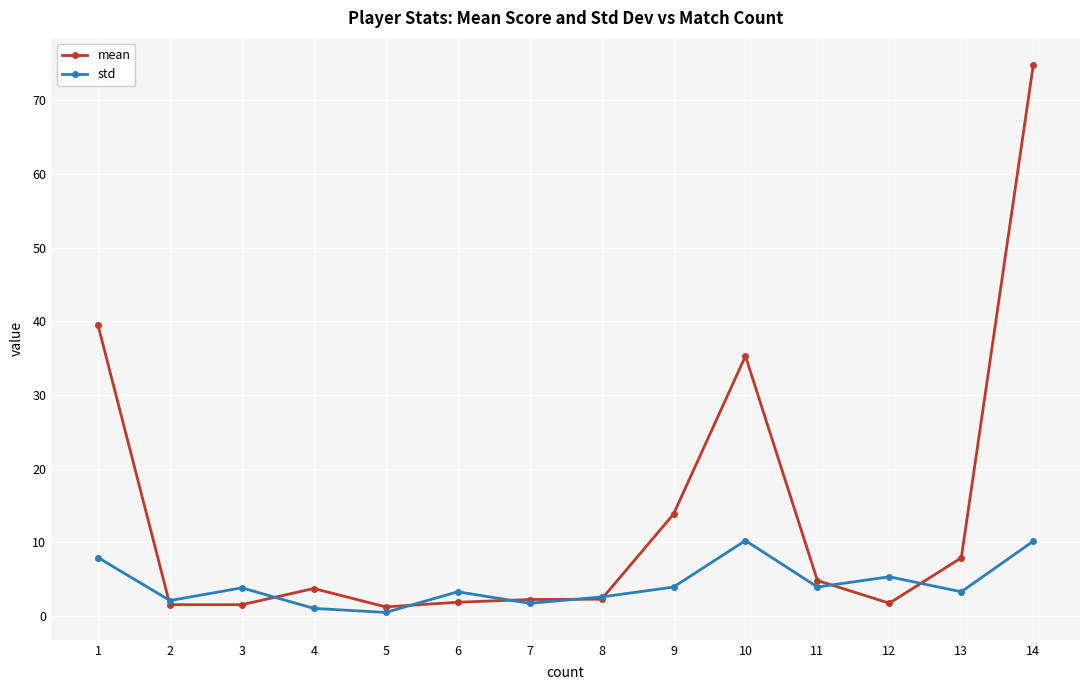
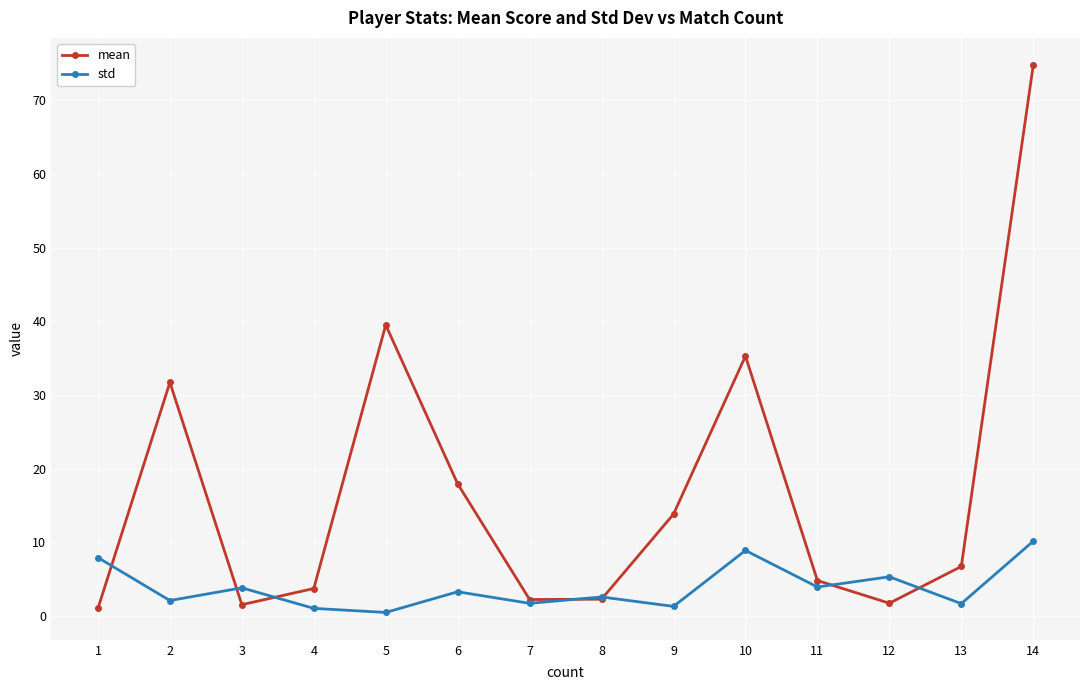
  {
    "mean": {
-     "1": 40,
-     "2": 2,
+     "1": 1,
+     "2": 32,
      "3": 2,
      "4": 4,
-     "5": 1,
-     "6": 2,
+     "5": 40,
+     "6": 18,
      "7": 2,
      "9": 14,
      "10": 35,
      "11": 5,
      "12": 2,
-     "13": 8,
+     "13": 7,
      "14": 75
    },
    "std": {
      "1": 8,
      "2": 2,
      "3": 4,
      "4": 1,
      "5": 0,
      "6": 3,
      "7": 2,
-     "9": 4,
-     "10": 10,
+     "9": 1,
+     "10": 9,
      "11": 4,
      "12": 5,
-     "13": 3,
+     "13": 2,
      "14": 10
    }
  }
